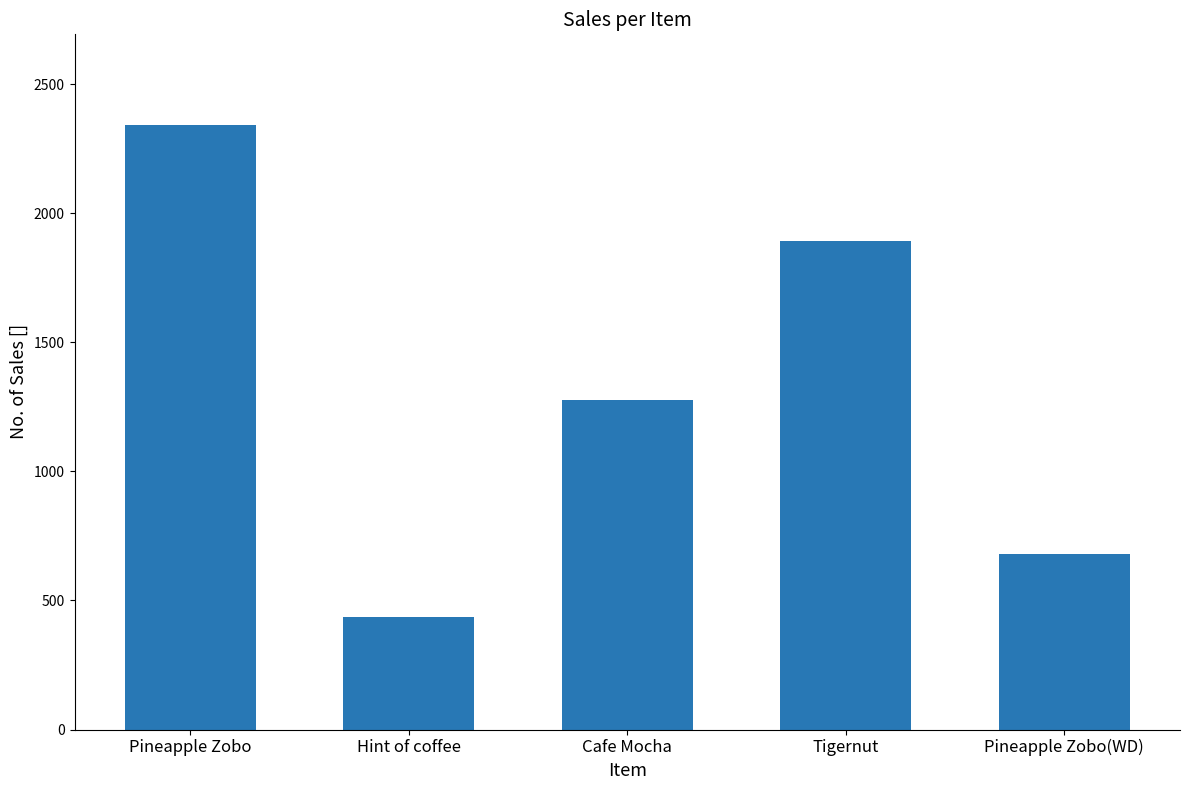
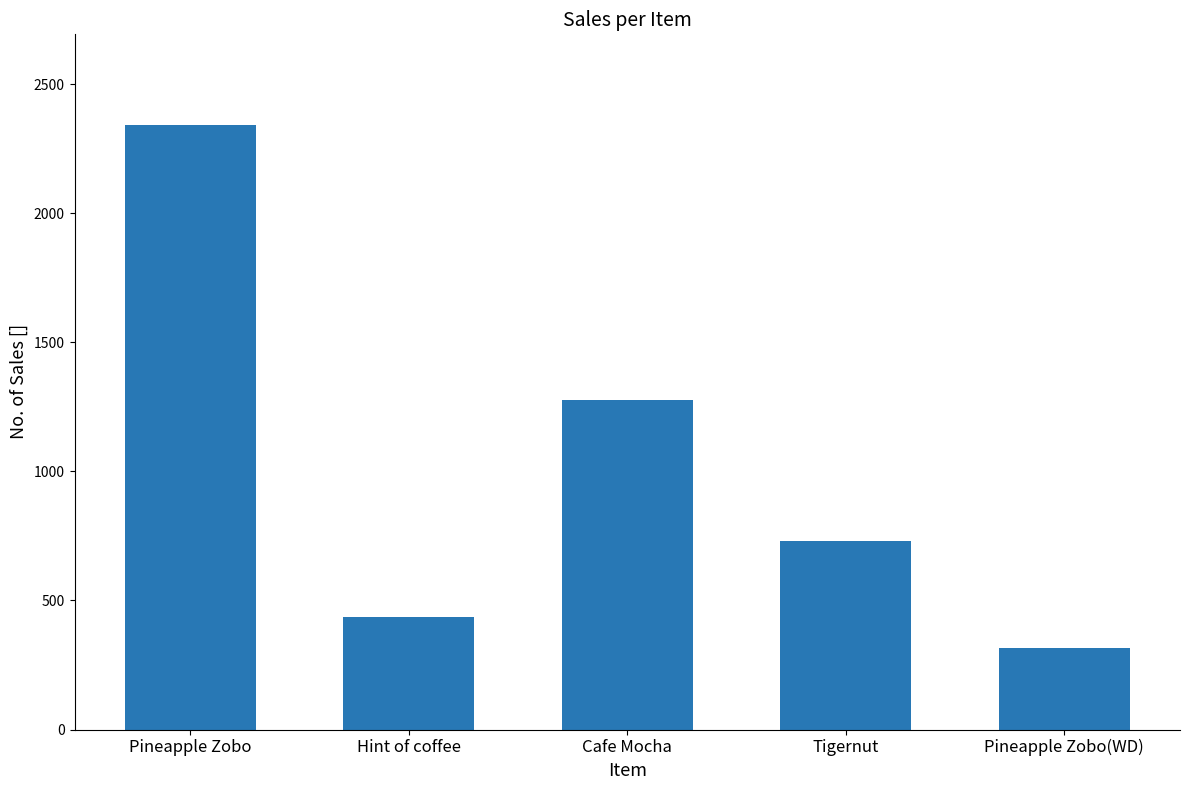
  {
    "Pineapple Zobo": 2340,
    "Hint of coffee": 440,
    "Cafe Mocha": 1280,
-   "Tigernut": 1890,
-   "Pineapple Zobo(WD)": 680
+   "Tigernut": 730,
+   "Pineapple Zobo(WD)": 320
  }
